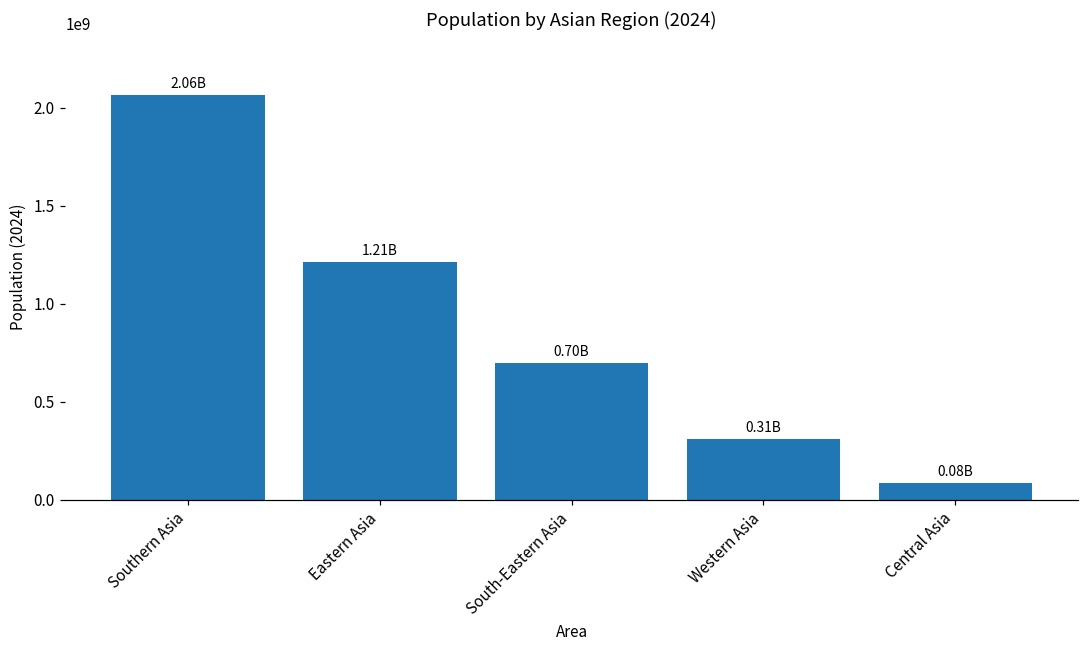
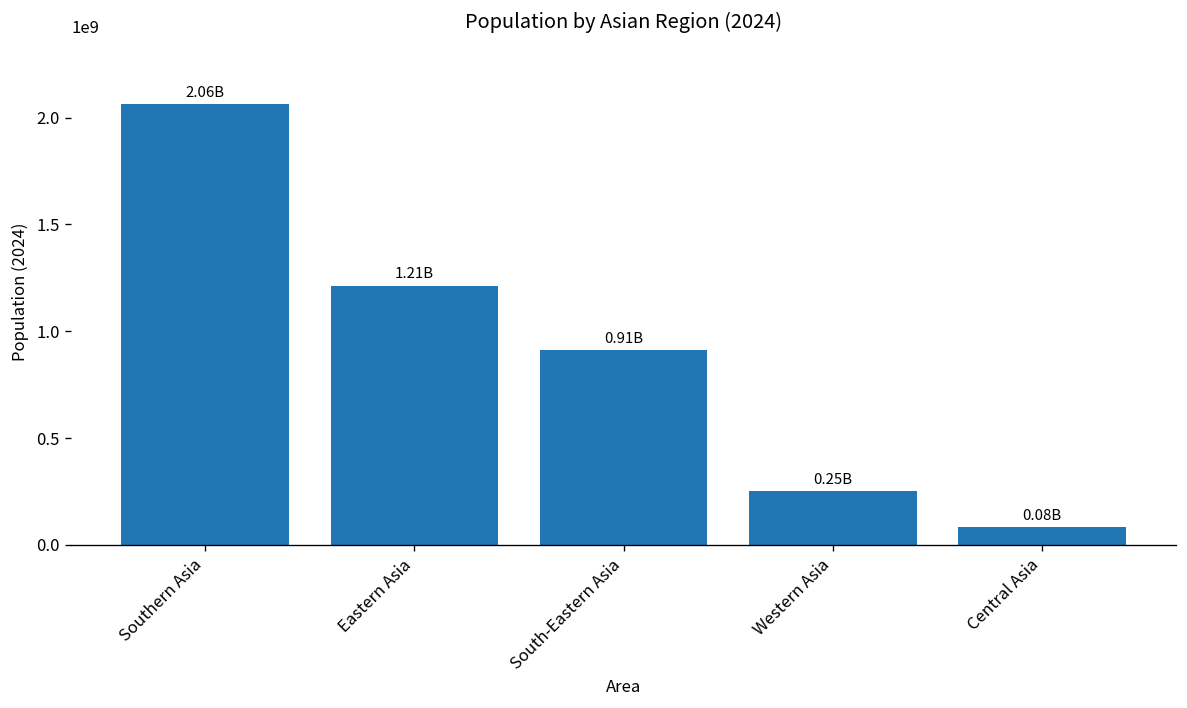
  {
    "Southern Asia": "2.06B",
    "Eastern Asia": "1.21B",
-   "South-Eastern Asia": "0.70B",
-   "Western Asia": "0.31B",
+   "South-Eastern Asia": "0.91B",
+   "Western Asia": "0.25B",
    "Central Asia": "0.08B"
  }
